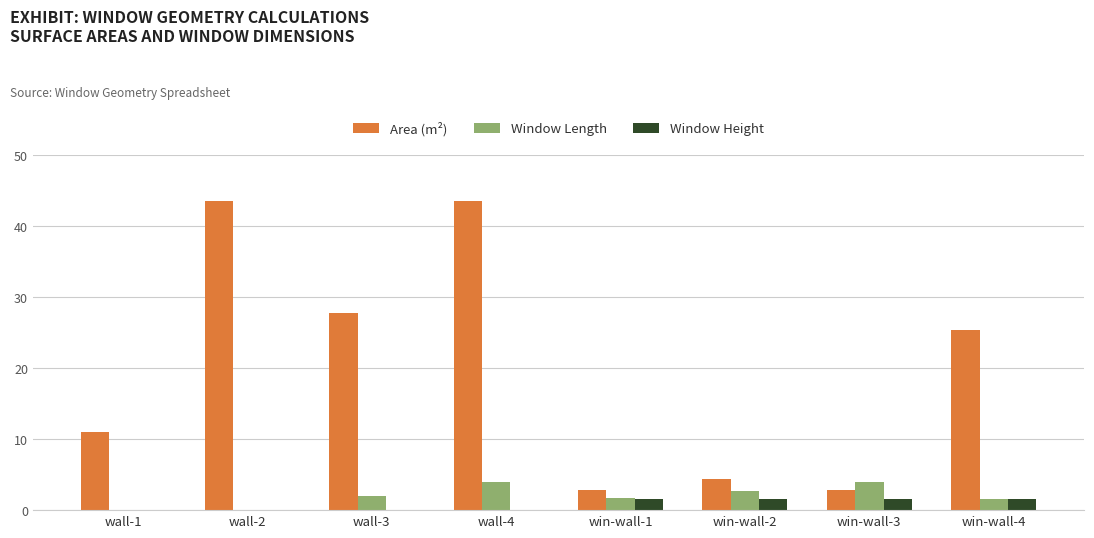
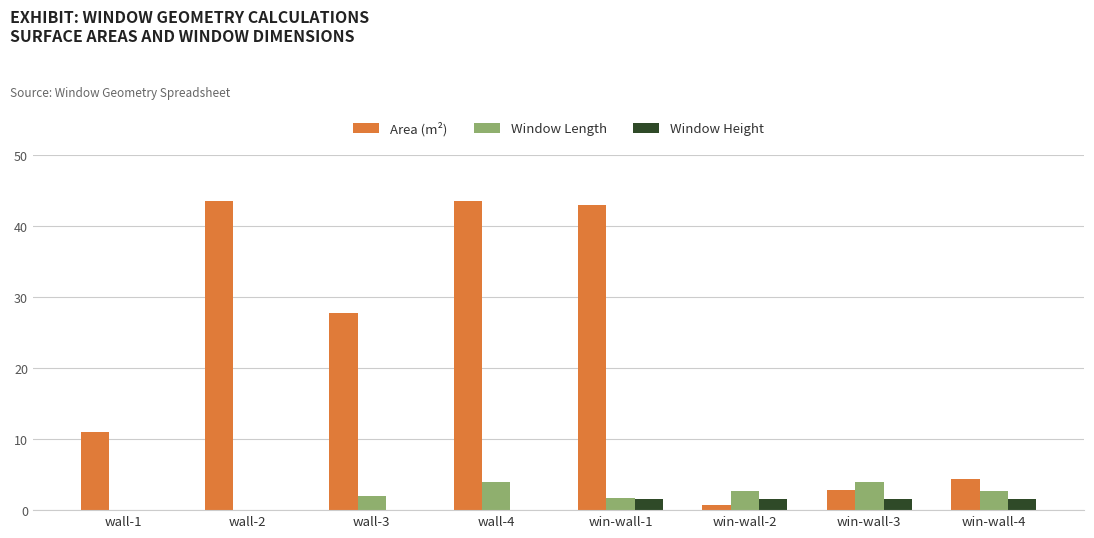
  {
    "Area (m²)": {
      "wall-1": 11,
      "wall-2": 44,
      "wall-3": 28,
      "wall-4": 44,
-     "win-wall-1": 3,
-     "win-wall-2": 4,
+     "win-wall-1": 43,
+     "win-wall-2": 1,
      "win-wall-3": 3,
-     "win-wall-4": 25
+     "win-wall-4": 4
    },
    "Window Length": {
      "wall-1": 0,
      "wall-2": 0,
      "wall-3": 2,
      "wall-4": 4,
      "win-wall-1": 2,
      "win-wall-2": 3,
      "win-wall-3": 4,
-     "win-wall-4": 2
+     "win-wall-4": 3
    },
    "Window Height": {
      "wall-1": 0,
      "wall-2": 0,
      "wall-3": 0,
      "wall-4": 0,
      "win-wall-1": 2,
      "win-wall-2": 2,
      "win-wall-3": 2,
      "win-wall-4": 2
    }
  }
